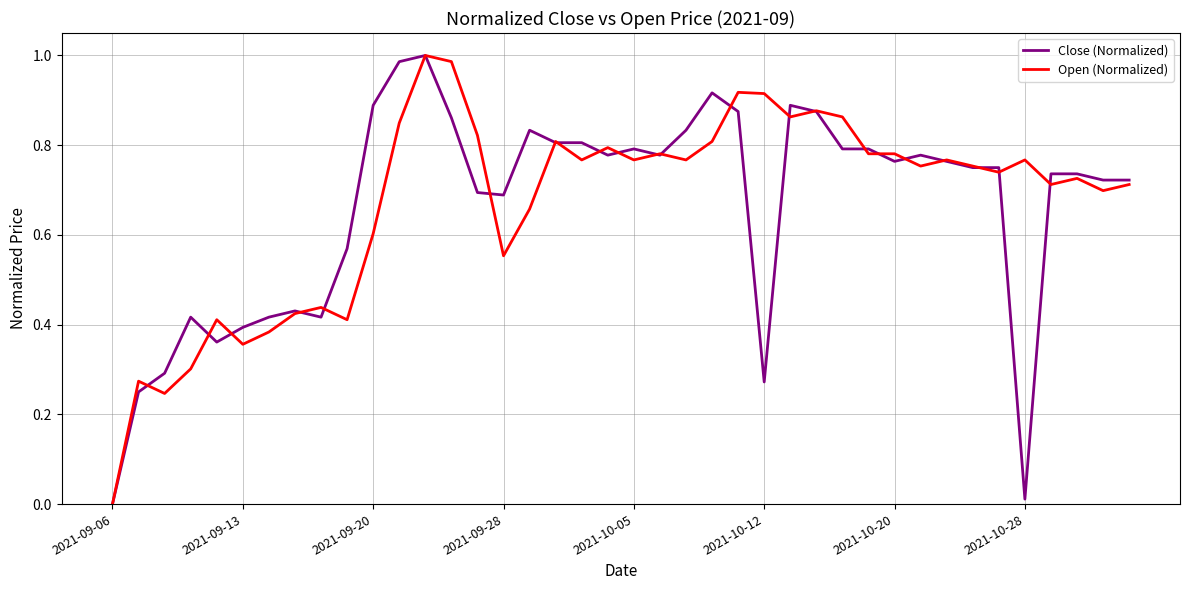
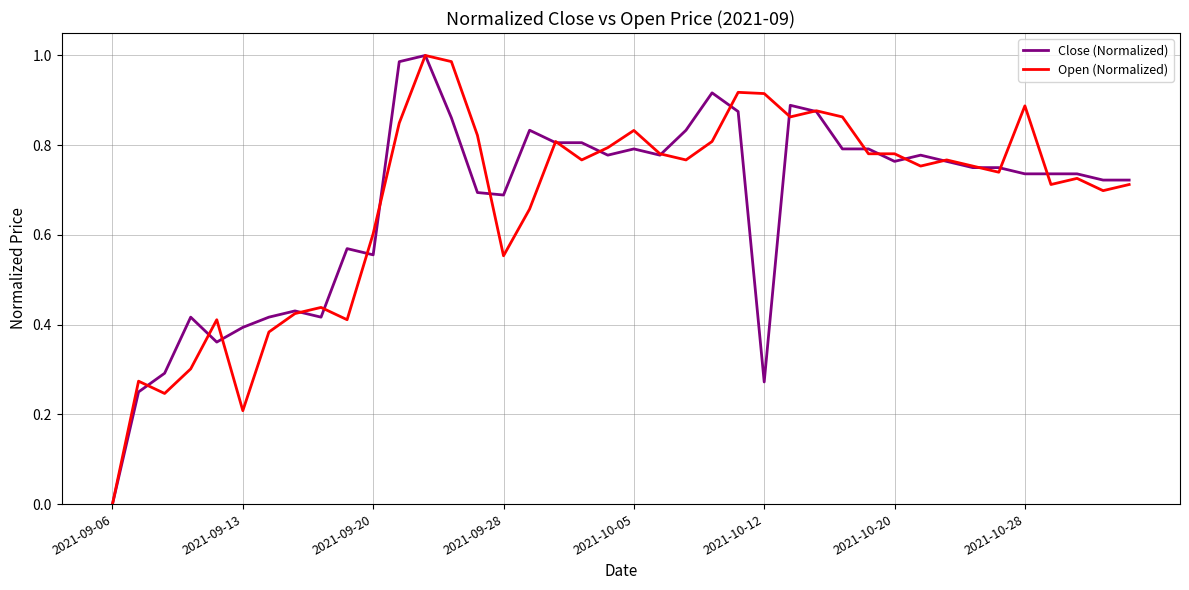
  {
    "Close (Normalized)": {
      "2021-09-13": 0.39,
-     "2021-09-20": 0.89,
+     "2021-09-20": 0.56,
      "2021-09-28": 0.69,
      "2021-10-05": 0.79,
      "2021-10-12": 0.27,
      "2021-10-20": 0.76,
-     "2021-10-28": 0.01
+     "2021-10-28": 0.74
    },
    "Open (Normalized)": {
-     "2021-09-13": 0.36,
+     "2021-09-13": 0.21,
      "2021-09-20": 0.60,
      "2021-09-28": 0.55,
-     "2021-10-05": 0.77,
+     "2021-10-05": 0.83,
      "2021-10-12": 0.92,
      "2021-10-20": 0.78,
-     "2021-10-28": 0.77
+     "2021-10-28": 0.89
    }
  }
